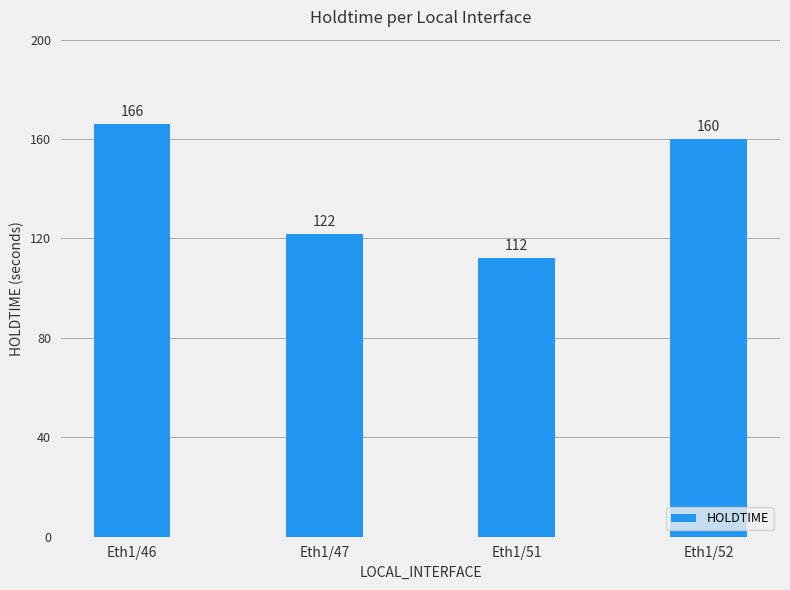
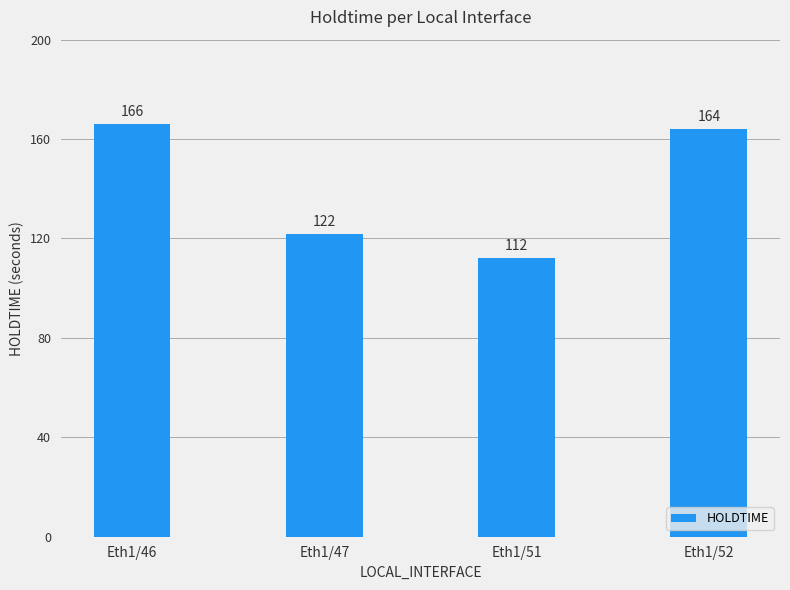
  {
    "Eth1/46": 166,
    "Eth1/47": 122,
    "Eth1/51": 112,
-   "Eth1/52": 160
+   "Eth1/52": 164
  }
